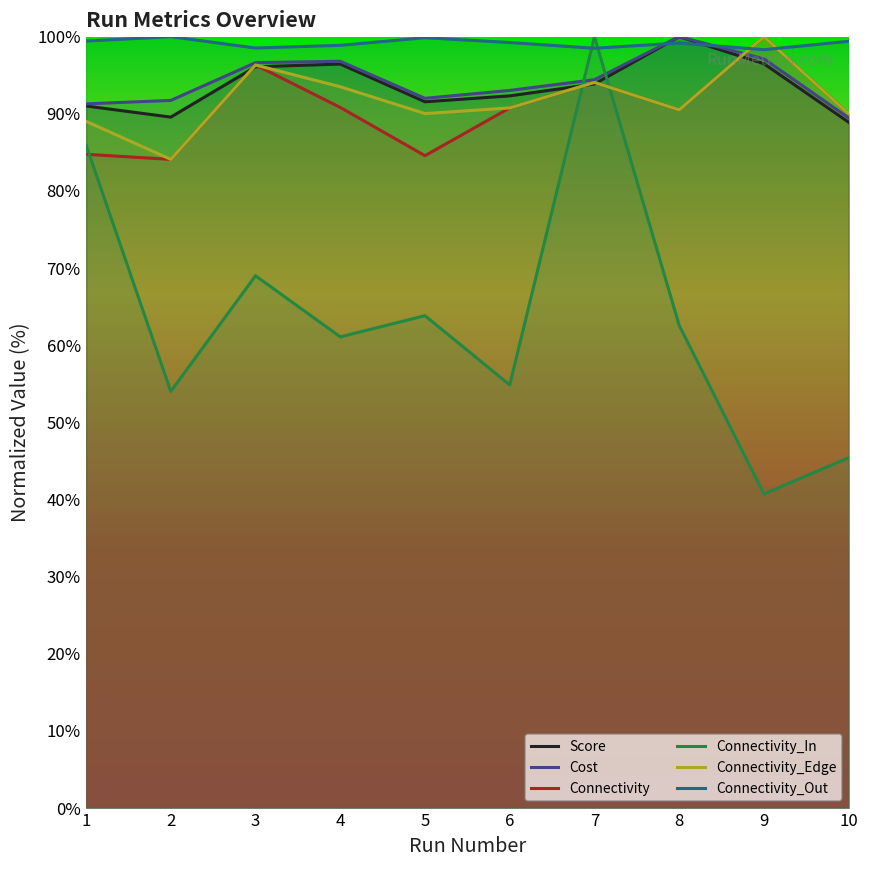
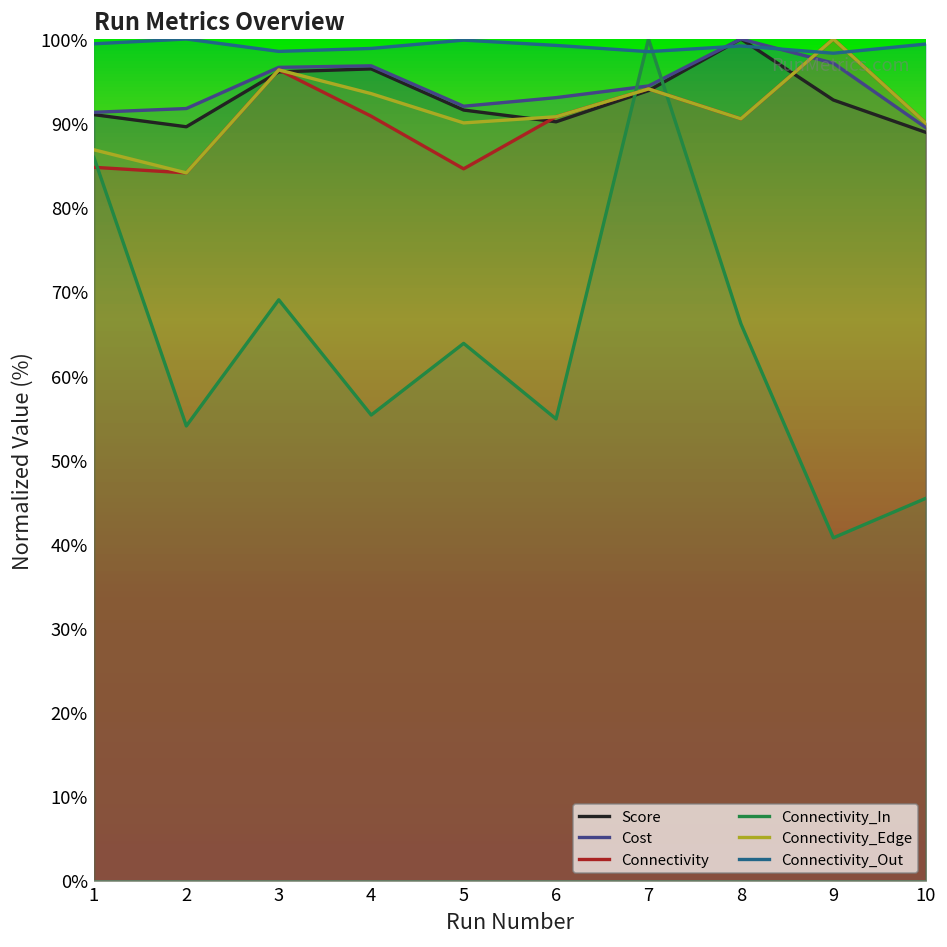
  {
    "Score": {
      "2": "90%",
      "5": "92%",
-     "6": "92%",
-     "9": "96%",
+     "6": "90%",
+     "9": "93%",
      "10": "89%"
    },
    "Connectivity": {
      "1": "85%",
      "4": "91%",
      "5": "85%"
    },
    "Connectivity_In": {
      "1": "86%",
      "2": "54%",
      "3": "69%",
-     "4": "61%",
+     "4": "55%",
      "5": "64%",
      "6": "55%",
      "7": "100%",
-     "8": "63%",
+     "8": "66%",
      "9": "41%",
      "10": "45%"
    },
    "Connectivity_Edge": {
-     "1": "89%",
+     "1": "87%",
      "4": "94%",
      "5": "90%"
    }
  }
